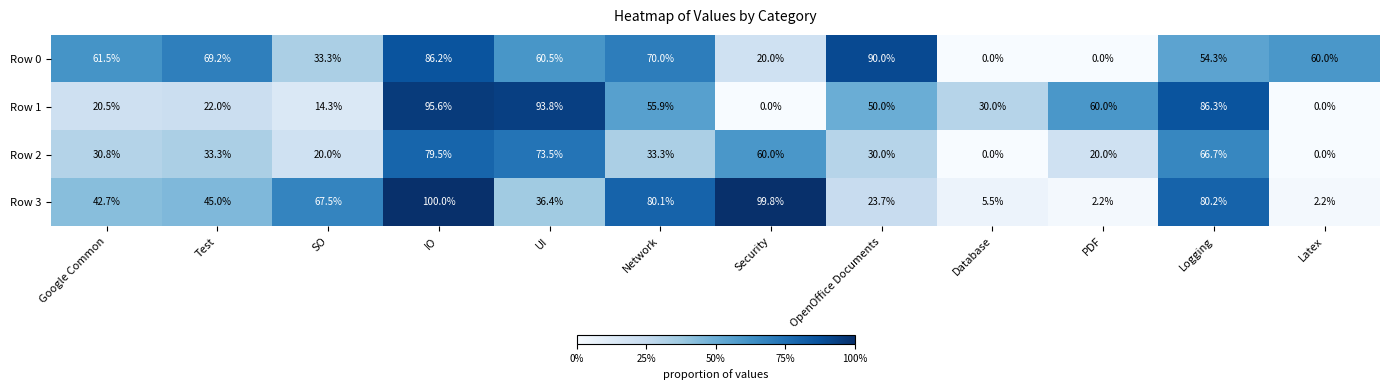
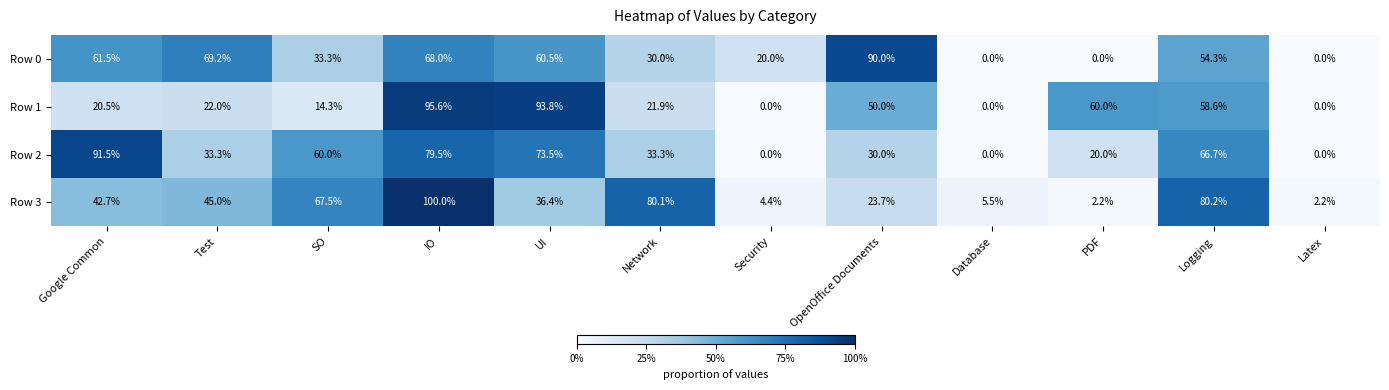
  {
    "Row 0": {
      "Google Common": "61.5%",
      "Test": "69.2%",
      "SO": "33.3%",
-     "IO": "86.2%",
+     "IO": "68.0%",
      "UI": "60.5%",
-     "Network": "70.0%",
+     "Network": "30.0%",
      "Security": "20.0%",
      "OpenOffice Documents": "90.0%",
      "Database": "0.0%",
      "PDF": "0.0%",
      "Logging": "54.3%",
-     "Latex": "60.0%"
+     "Latex": "0.0%"
    },
    "Row 1": {
      "Google Common": "20.5%",
      "Test": "22.0%",
      "SO": "14.3%",
      "IO": "95.6%",
      "UI": "93.8%",
-     "Network": "55.9%",
+     "Network": "21.9%",
      "Security": "0.0%",
      "OpenOffice Documents": "50.0%",
-     "Database": "30.0%",
+     "Database": "0.0%",
      "PDF": "60.0%",
-     "Logging": "86.3%",
+     "Logging": "58.6%",
      "Latex": "0.0%"
    },
    "Row 2": {
-     "Google Common": "30.8%",
+     "Google Common": "91.5%",
      "Test": "33.3%",
-     "SO": "20.0%",
+     "SO": "60.0%",
      "IO": "79.5%",
      "UI": "73.5%",
      "Network": "33.3%",
-     "Security": "60.0%",
+     "Security": "0.0%",
      "OpenOffice Documents": "30.0%",
      "Database": "0.0%",
      "PDF": "20.0%",
      "Logging": "66.7%",
      "Latex": "0.0%"
    },
    "Row 3": {
      "Google Common": "42.7%",
      "Test": "45.0%",
      "SO": "67.5%",
      "IO": "100.0%",
      "UI": "36.4%",
      "Network": "80.1%",
-     "Security": "99.8%",
+     "Security": "4.4%",
      "OpenOffice Documents": "23.7%",
      "Database": "5.5%",
      "PDF": "2.2%",
      "Logging": "80.2%",
      "Latex": "2.2%"
    }
  }
